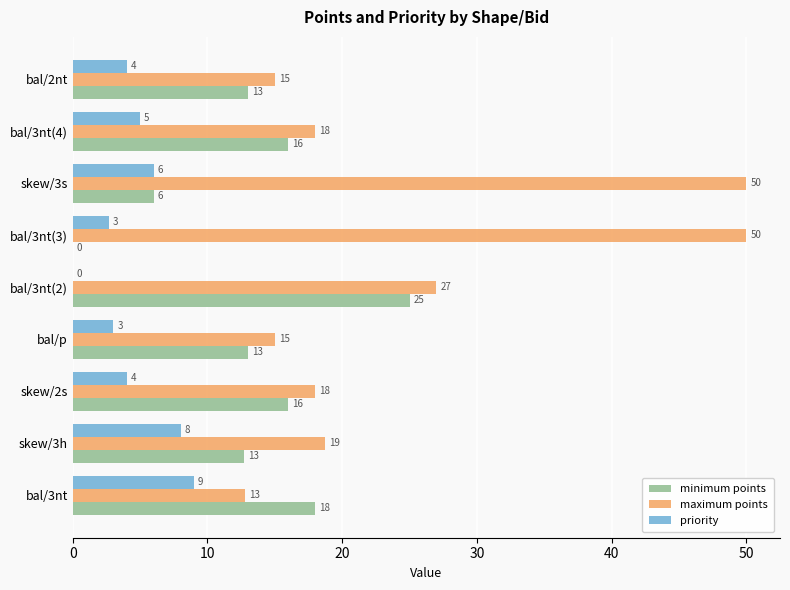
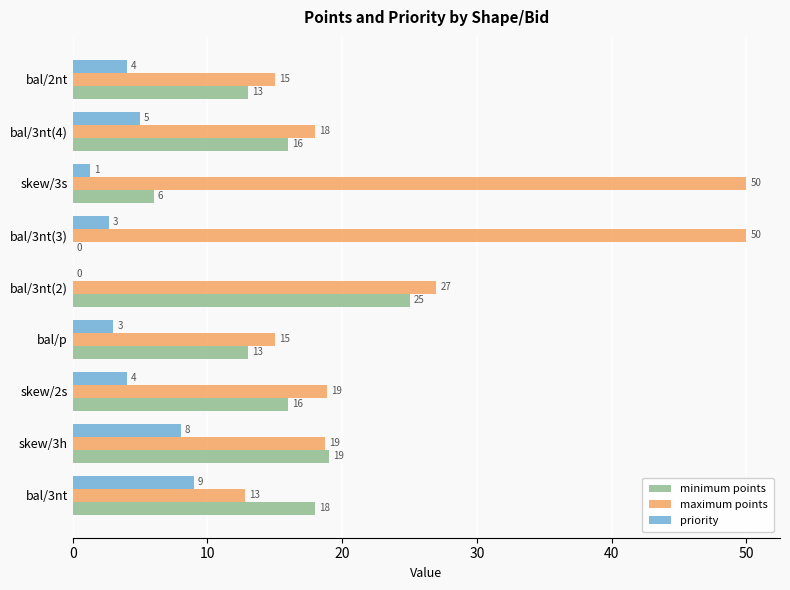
  {
    "minimum points": {
      "bal/2nt": 13,
      "bal/3nt(4)": 16,
      "skew/3s": 6,
      "bal/3nt(3)": 0,
      "bal/3nt(2)": 25,
      "bal/p": 13,
      "skew/2s": 16,
-     "skew/3h": 13,
+     "skew/3h": 19,
      "bal/3nt": 18
    },
    "maximum points": {
      "bal/2nt": 15,
      "bal/3nt(4)": 18,
      "skew/3s": 50,
      "bal/3nt(3)": 50,
      "bal/3nt(2)": 27,
      "bal/p": 15,
-     "skew/2s": 18,
+     "skew/2s": 19,
      "skew/3h": 19,
      "bal/3nt": 13
    },
    "priority": {
      "bal/2nt": 4,
      "bal/3nt(4)": 5,
-     "skew/3s": 6,
+     "skew/3s": 1,
      "bal/3nt(3)": 3,
      "bal/3nt(2)": 0,
      "bal/p": 3,
      "skew/2s": 4,
      "skew/3h": 8,
      "bal/3nt": 9
    }
  }
